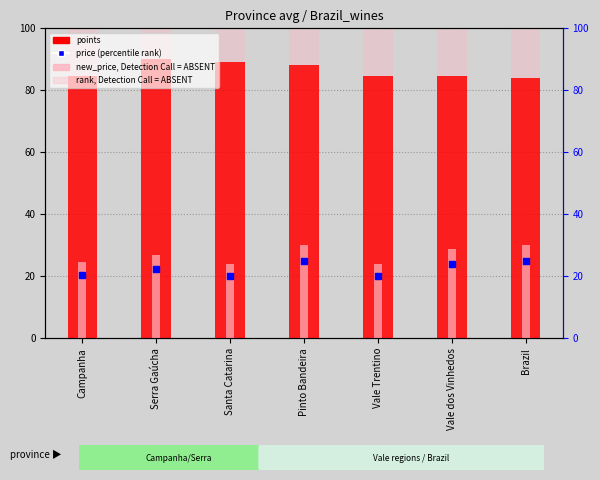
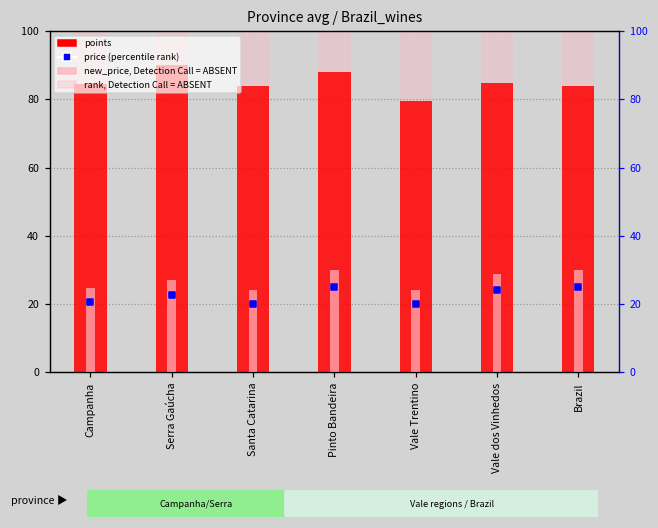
  {
    "points": {
-     "Santa Catarina": 89,
-     "Vale Trentino": 85
+     "Santa Catarina": 84,
+     "Vale Trentino": 80
    }
  }
